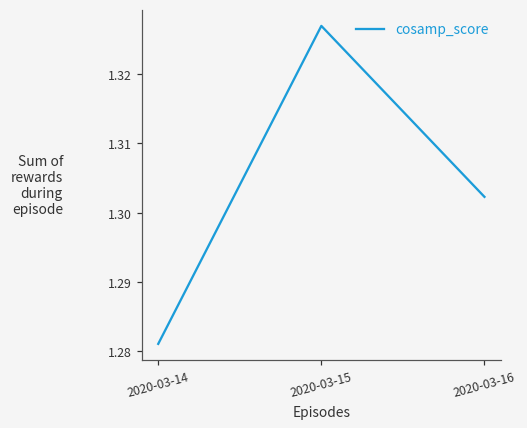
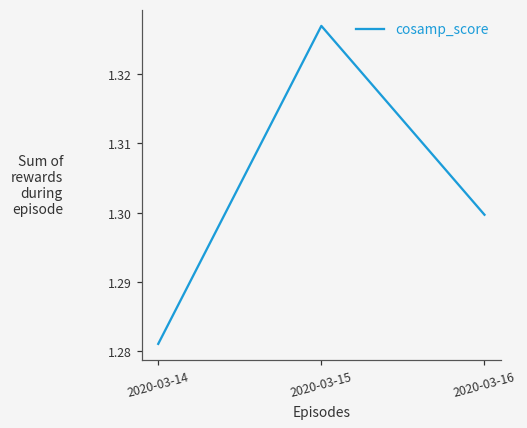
  {
    "2020-03-14": 1.281,
    "2020-03-15": 1.327,
-   "2020-03-16": 1.302
+   "2020-03-16": 1.300
  }
